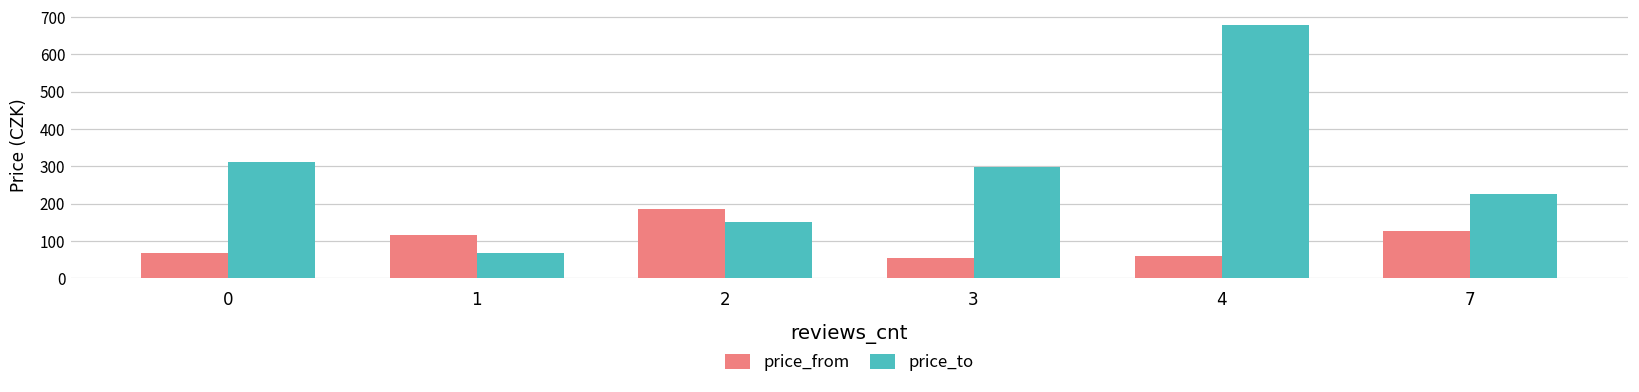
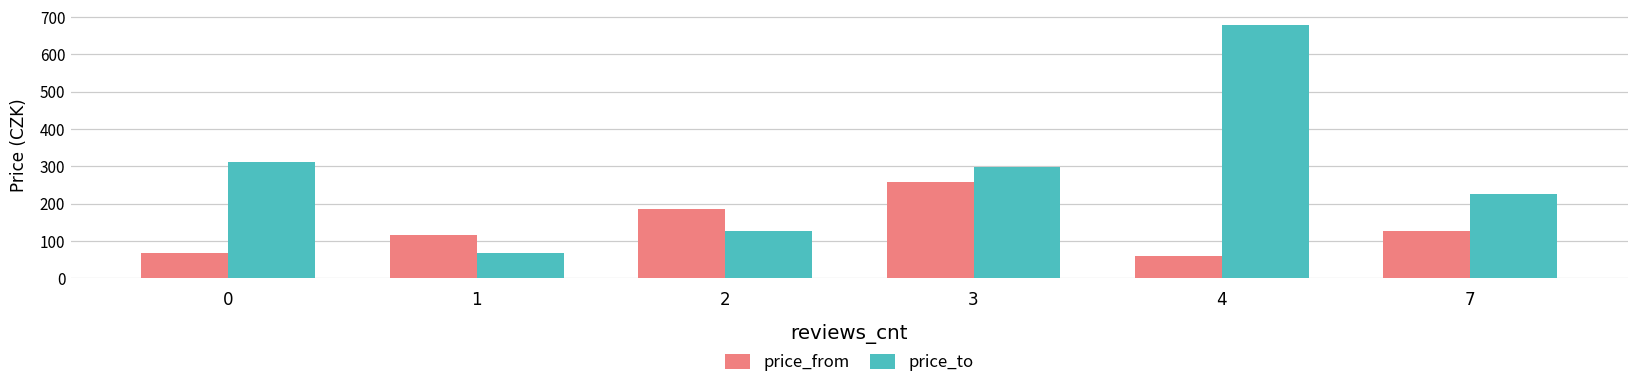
  {
    "price_from": {
      "0": 70,
      "1": 120,
      "2": 190,
-     "3": 60,
+     "3": 260,
      "4": 60,
      "7": 130
    },
    "price_to": {
      "0": 310,
      "1": 70,
-     "2": 150,
+     "2": 130,
      "3": 300,
      "4": 680,
      "7": 230
    }
  }
